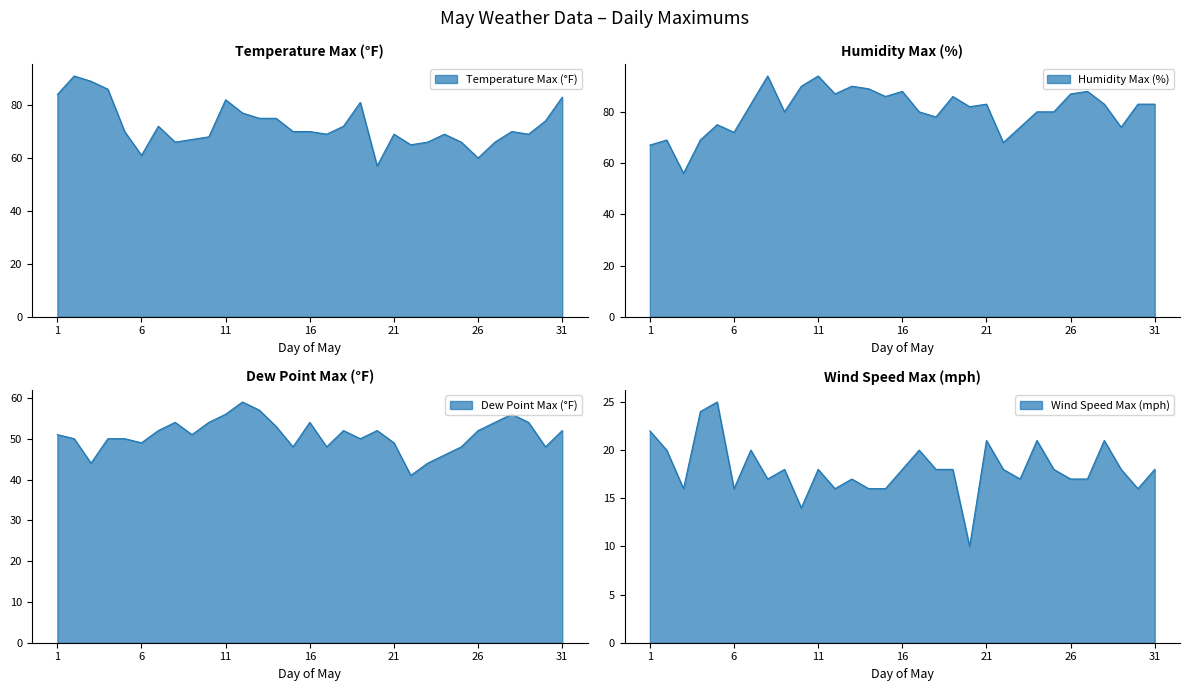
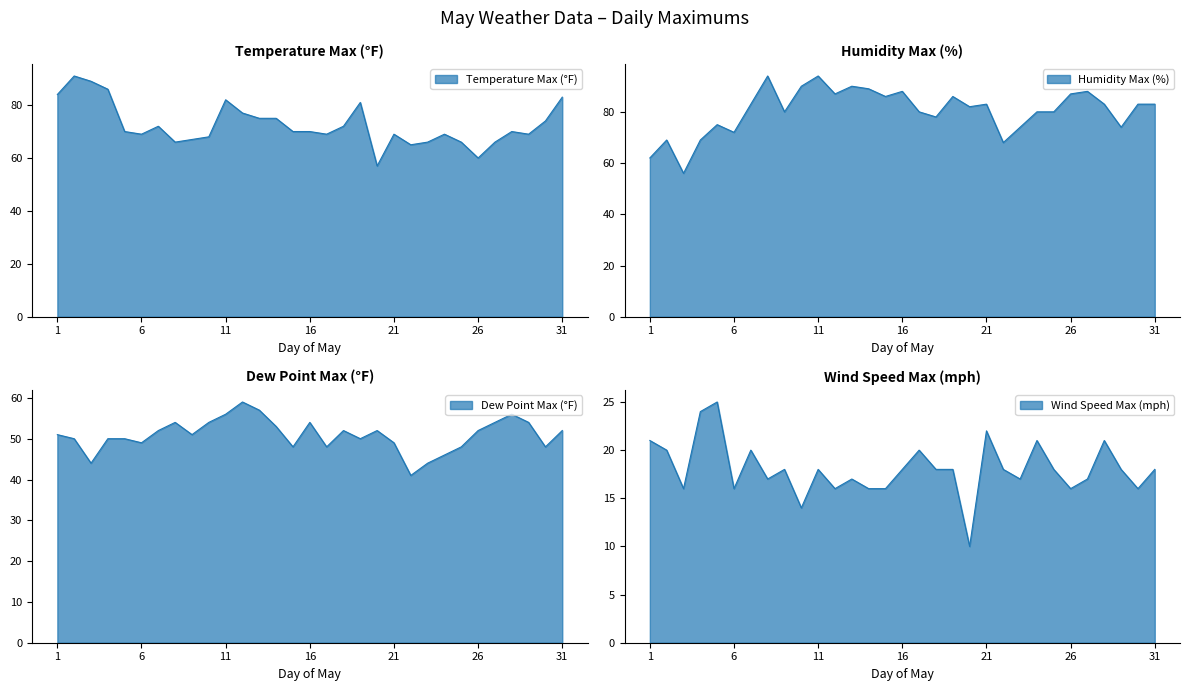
  {
    "Temperature Max (°F)": {
      "1": 84,
-     "6": 61,
+     "6": 69,
      "11": 82,
      "16": 70,
      "21": 69,
      "26": 60,
      "31": 83
    },
    "Humidity Max (%)": {
-     "1": 67,
+     "1": 62,
      "6": 72,
      "11": 94,
      "16": 88,
      "21": 83,
      "26": 87,
      "31": 83
    },
    "Dew Point Max (°F)": {
      "1": 51,
      "6": 49,
      "11": 56,
      "16": 54,
      "21": 49,
      "26": 52,
      "31": 52
    },
    "Wind Speed Max (mph)": {
-     "1": 22,
+     "1": 21,
      "6": 16,
      "11": 18,
      "16": 18,
-     "21": 21,
-     "26": 17,
+     "21": 22,
+     "26": 16,
      "31": 18
    }
  }
